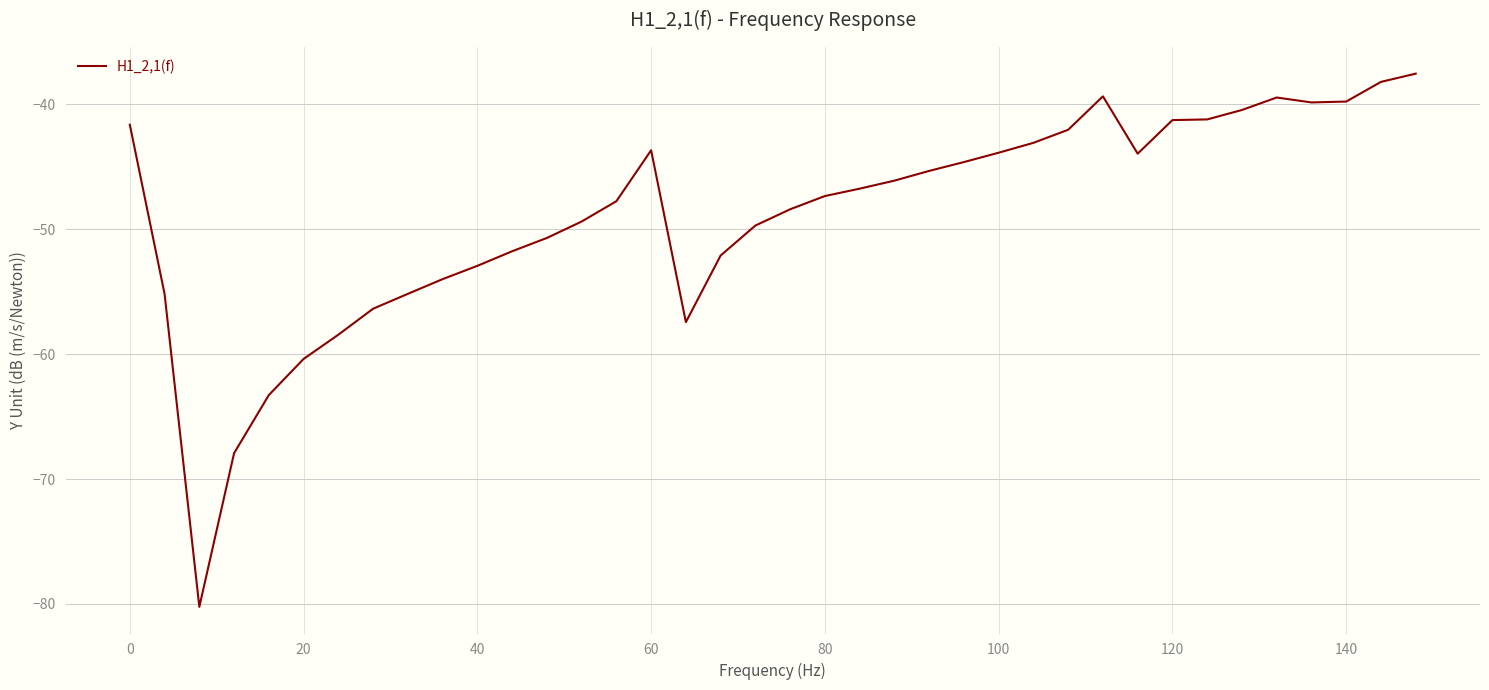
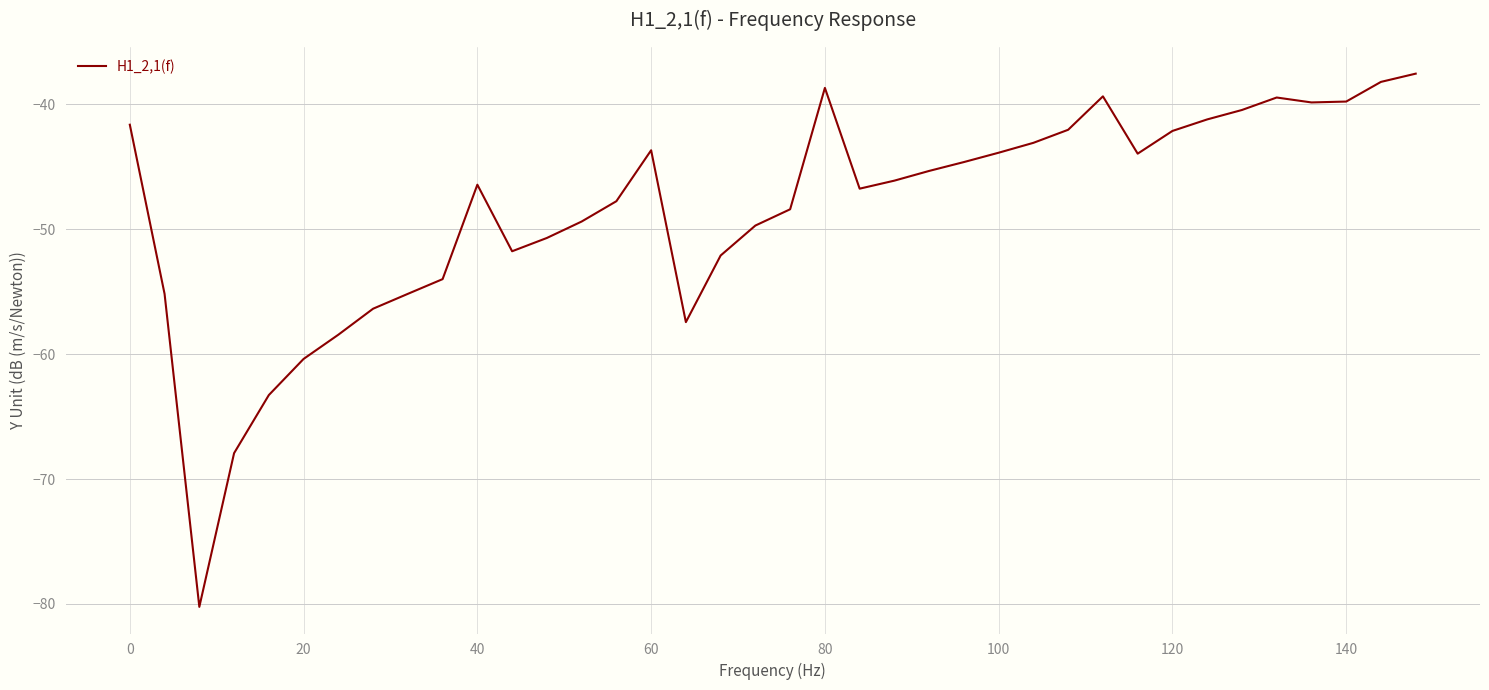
  {
    "0": -41.6,
    "20": -60.4,
-   "40": -52.9,
+   "40": -46.4,
    "60": -43.7,
-   "80": -47.3,
+   "80": -38.7,
    "100": -43.9,
-   "120": -41.3,
+   "120": -42.1,
    "140": -39.8
  }
